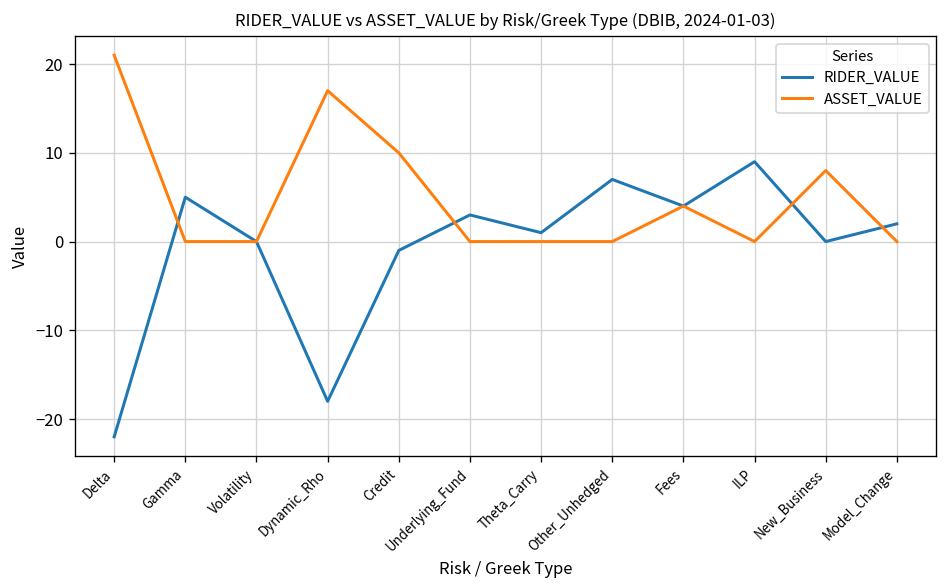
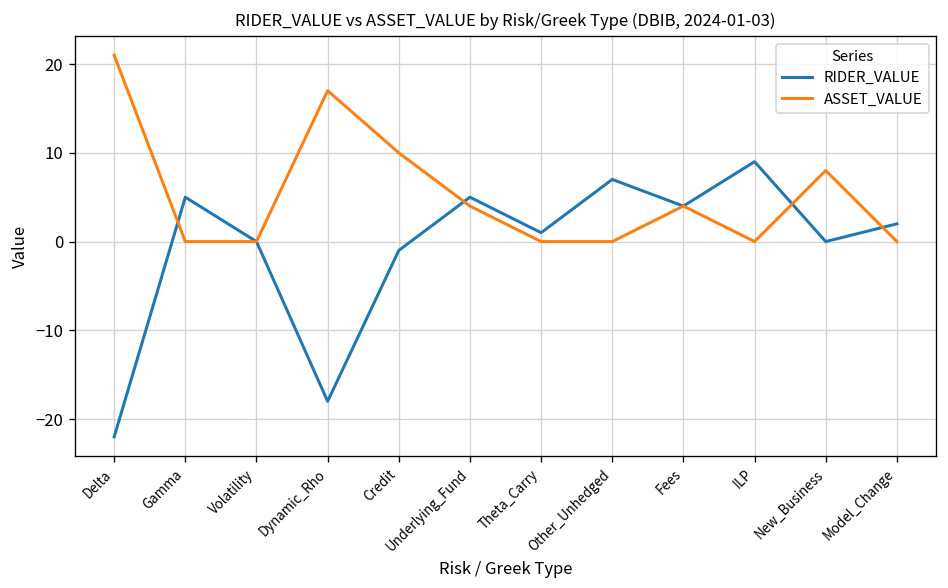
  {
    "RIDER_VALUE": {
      "Delta": -22,
      "Gamma": 5,
      "Dynamic_Rho": -18,
      "Credit": -1,
-     "Underlying_Fund": 3,
+     "Underlying_Fund": 5,
      "Theta_Carry": 1,
      "Other_Unhedged": 7,
      "ILP": 9,
      "New_Business": 0,
      "Model_Change": 2
    },
    "ASSET_VALUE": {
      "Delta": 21,
      "Gamma": 0,
      "Dynamic_Rho": 17,
      "Credit": 10,
-     "Underlying_Fund": 0,
+     "Underlying_Fund": 4,
      "Theta_Carry": 0,
      "Other_Unhedged": 0,
      "ILP": 0,
      "New_Business": 8,
      "Model_Change": 0
    }
  }
